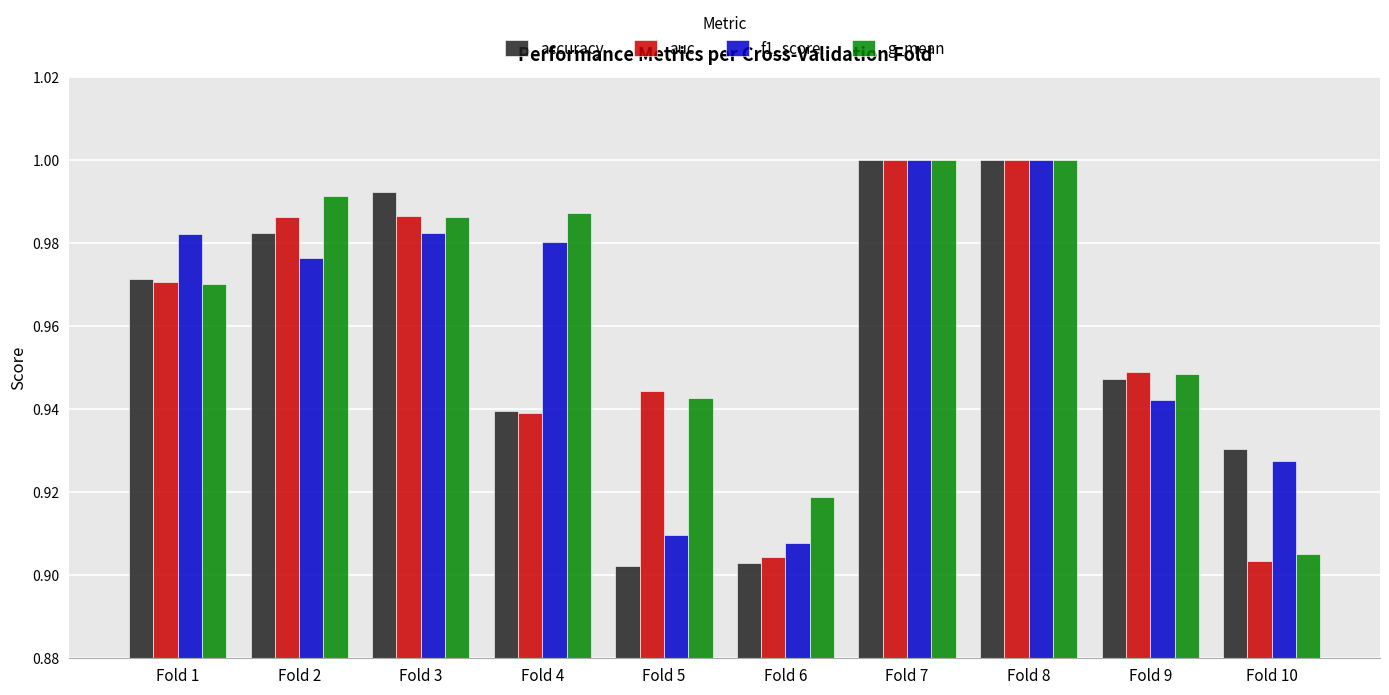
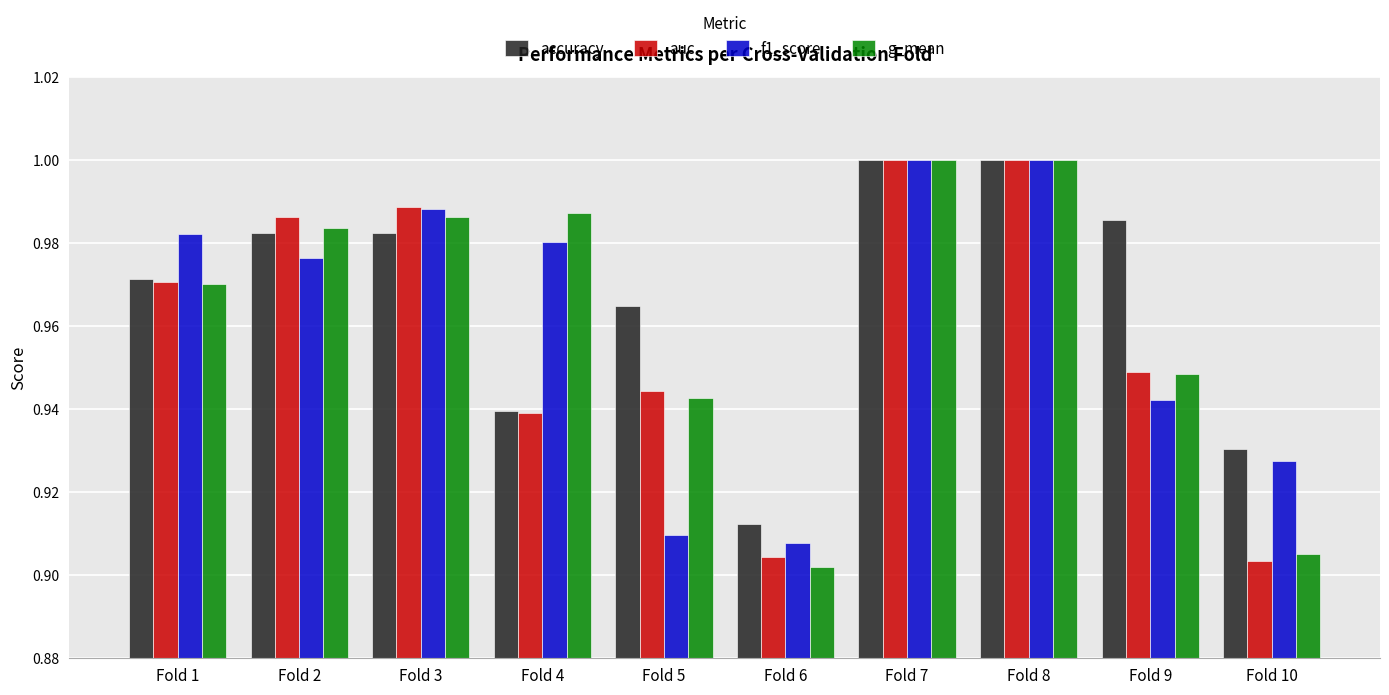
  {
    "accuracy": {
      "Fold 1": 0.971,
      "Fold 2": 0.982,
-     "Fold 3": 0.992,
+     "Fold 3": 0.982,
      "Fold 4": 0.940,
-     "Fold 5": 0.902,
-     "Fold 6": 0.903,
+     "Fold 5": 0.965,
+     "Fold 6": 0.912,
      "Fold 7": 1.000,
      "Fold 8": 1.000,
-     "Fold 9": 0.947,
+     "Fold 9": 0.986,
      "Fold 10": 0.931
    },
    "auc": {
      "Fold 1": 0.971,
      "Fold 2": 0.986,
-     "Fold 3": 0.986,
+     "Fold 3": 0.989,
      "Fold 4": 0.939,
      "Fold 5": 0.944,
      "Fold 6": 0.904,
      "Fold 7": 1.000,
      "Fold 8": 1.000,
      "Fold 9": 0.949,
      "Fold 10": 0.903
    },
    "f1_score": {
      "Fold 1": 0.982,
      "Fold 2": 0.977,
-     "Fold 3": 0.983,
+     "Fold 3": 0.988,
      "Fold 4": 0.980,
      "Fold 5": 0.910,
      "Fold 6": 0.908,
      "Fold 7": 1.000,
      "Fold 8": 1.000,
      "Fold 9": 0.942,
      "Fold 10": 0.928
    },
    "g_mean": {
      "Fold 1": 0.970,
-     "Fold 2": 0.991,
+     "Fold 2": 0.984,
      "Fold 3": 0.986,
      "Fold 4": 0.987,
      "Fold 5": 0.943,
-     "Fold 6": 0.919,
+     "Fold 6": 0.902,
      "Fold 7": 1.000,
      "Fold 8": 1.000,
      "Fold 9": 0.948,
      "Fold 10": 0.905
    }
  }
